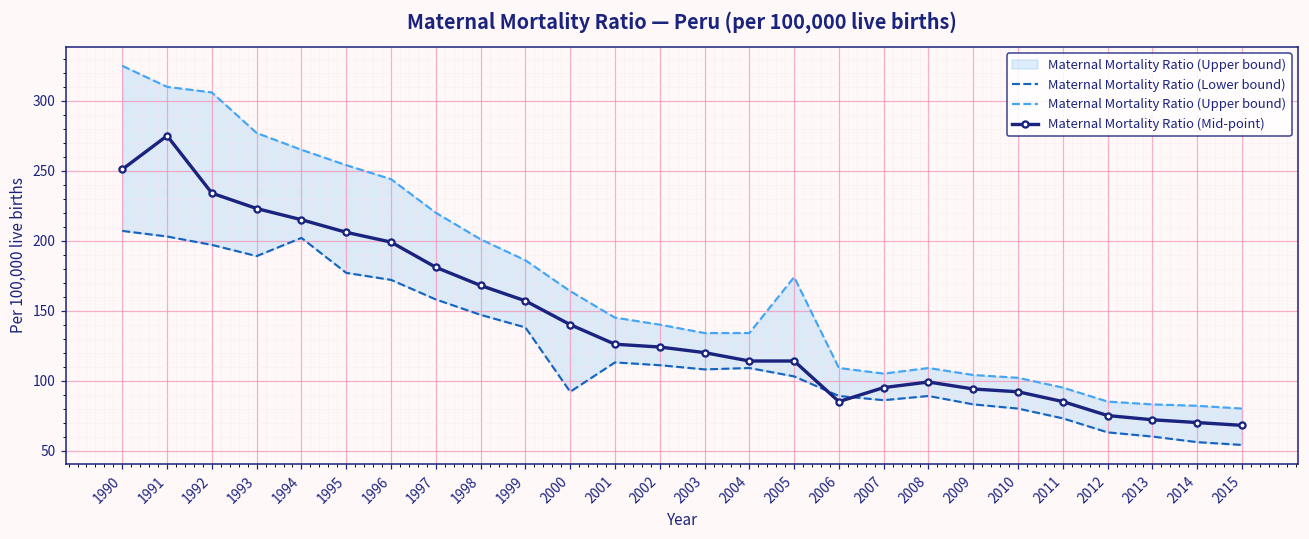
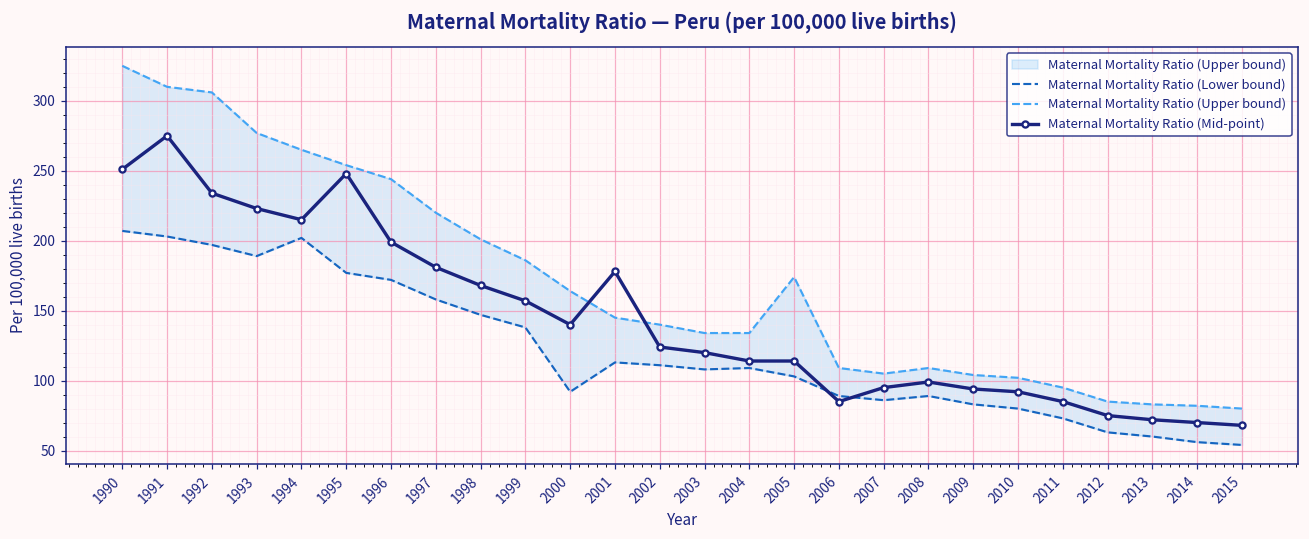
  {
    "Maternal Mortality Ratio (Lower bound)": {
      "1990": 207,
      "1991": 203,
      "1992": 197,
      "1993": 189,
      "1994": 202,
      "1995": 177,
      "1996": 172,
      "1997": 158,
      "1998": 147,
      "1999": 138,
      "2000": 92,
      "2001": 113,
      "2002": 111,
      "2003": 108,
      "2004": 109,
      "2005": 103,
      "2006": 89,
      "2007": 86,
      "2008": 89,
      "2009": 83,
      "2010": 80,
      "2011": 73,
      "2012": 63,
      "2013": 60,
      "2014": 56,
      "2015": 54
    },
    "Maternal Mortality Ratio (Upper bound)": {
      "1990": 325,
      "1991": 310,
      "1992": 306,
      "1993": 277,
      "1994": 265,
      "1995": 254,
      "1996": 244,
      "1997": 220,
      "1998": 201,
      "1999": 186,
      "2000": 164,
      "2001": 145,
      "2002": 140,
      "2003": 134,
      "2004": 134,
      "2005": 174,
      "2006": 109,
      "2007": 105,
      "2008": 109,
      "2009": 104,
      "2010": 102,
      "2011": 95,
      "2012": 85,
      "2013": 83,
      "2014": 82,
      "2015": 80
    },
    "Maternal Mortality Ratio (Mid-point)": {
      "1990": 251,
      "1991": 275,
      "1992": 234,
      "1993": 223,
      "1994": 215,
-     "1995": 206,
+     "1995": 248,
      "1996": 199,
      "1997": 181,
      "1998": 168,
      "1999": 157,
      "2000": 140,
-     "2001": 126,
+     "2001": 178,
      "2002": 124,
      "2003": 120,
      "2004": 114,
      "2005": 114,
      "2006": 85,
      "2007": 95,
      "2008": 99,
      "2009": 94,
      "2010": 92,
      "2011": 85,
      "2012": 75,
      "2013": 72,
      "2014": 70,
      "2015": 68
    }
  }
